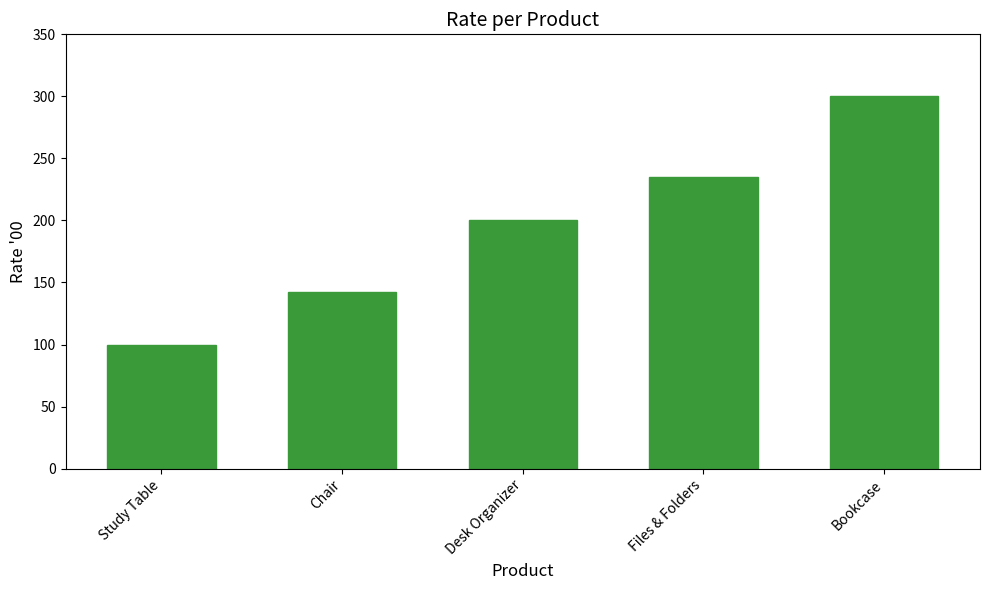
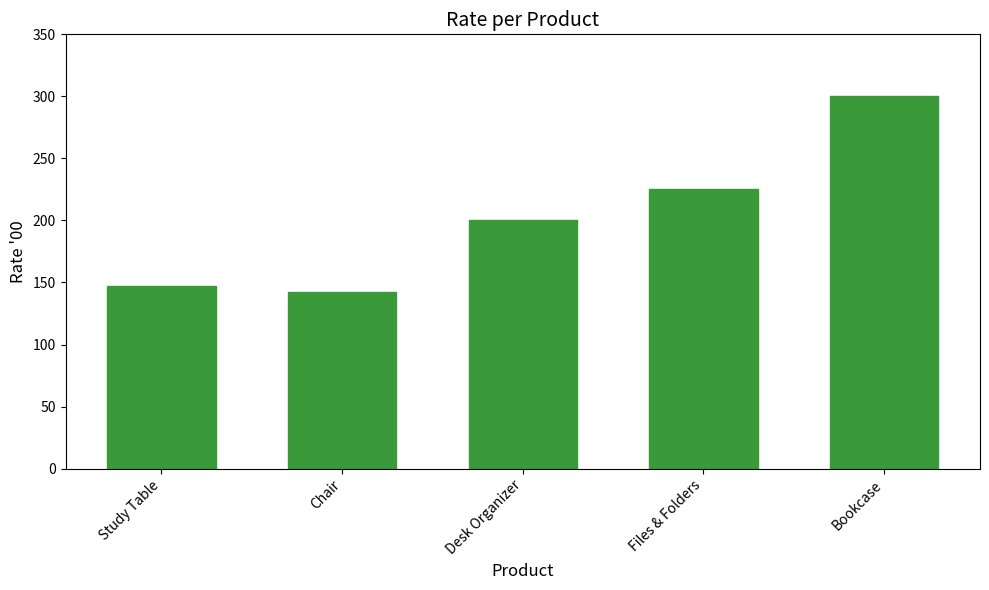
  {
-   "Study Table": 100,
+   "Study Table": 147,
    "Chair": 142,
    "Desk Organizer": 200,
-   "Files & Folders": 235,
+   "Files & Folders": 225,
    "Bookcase": 300
  }
